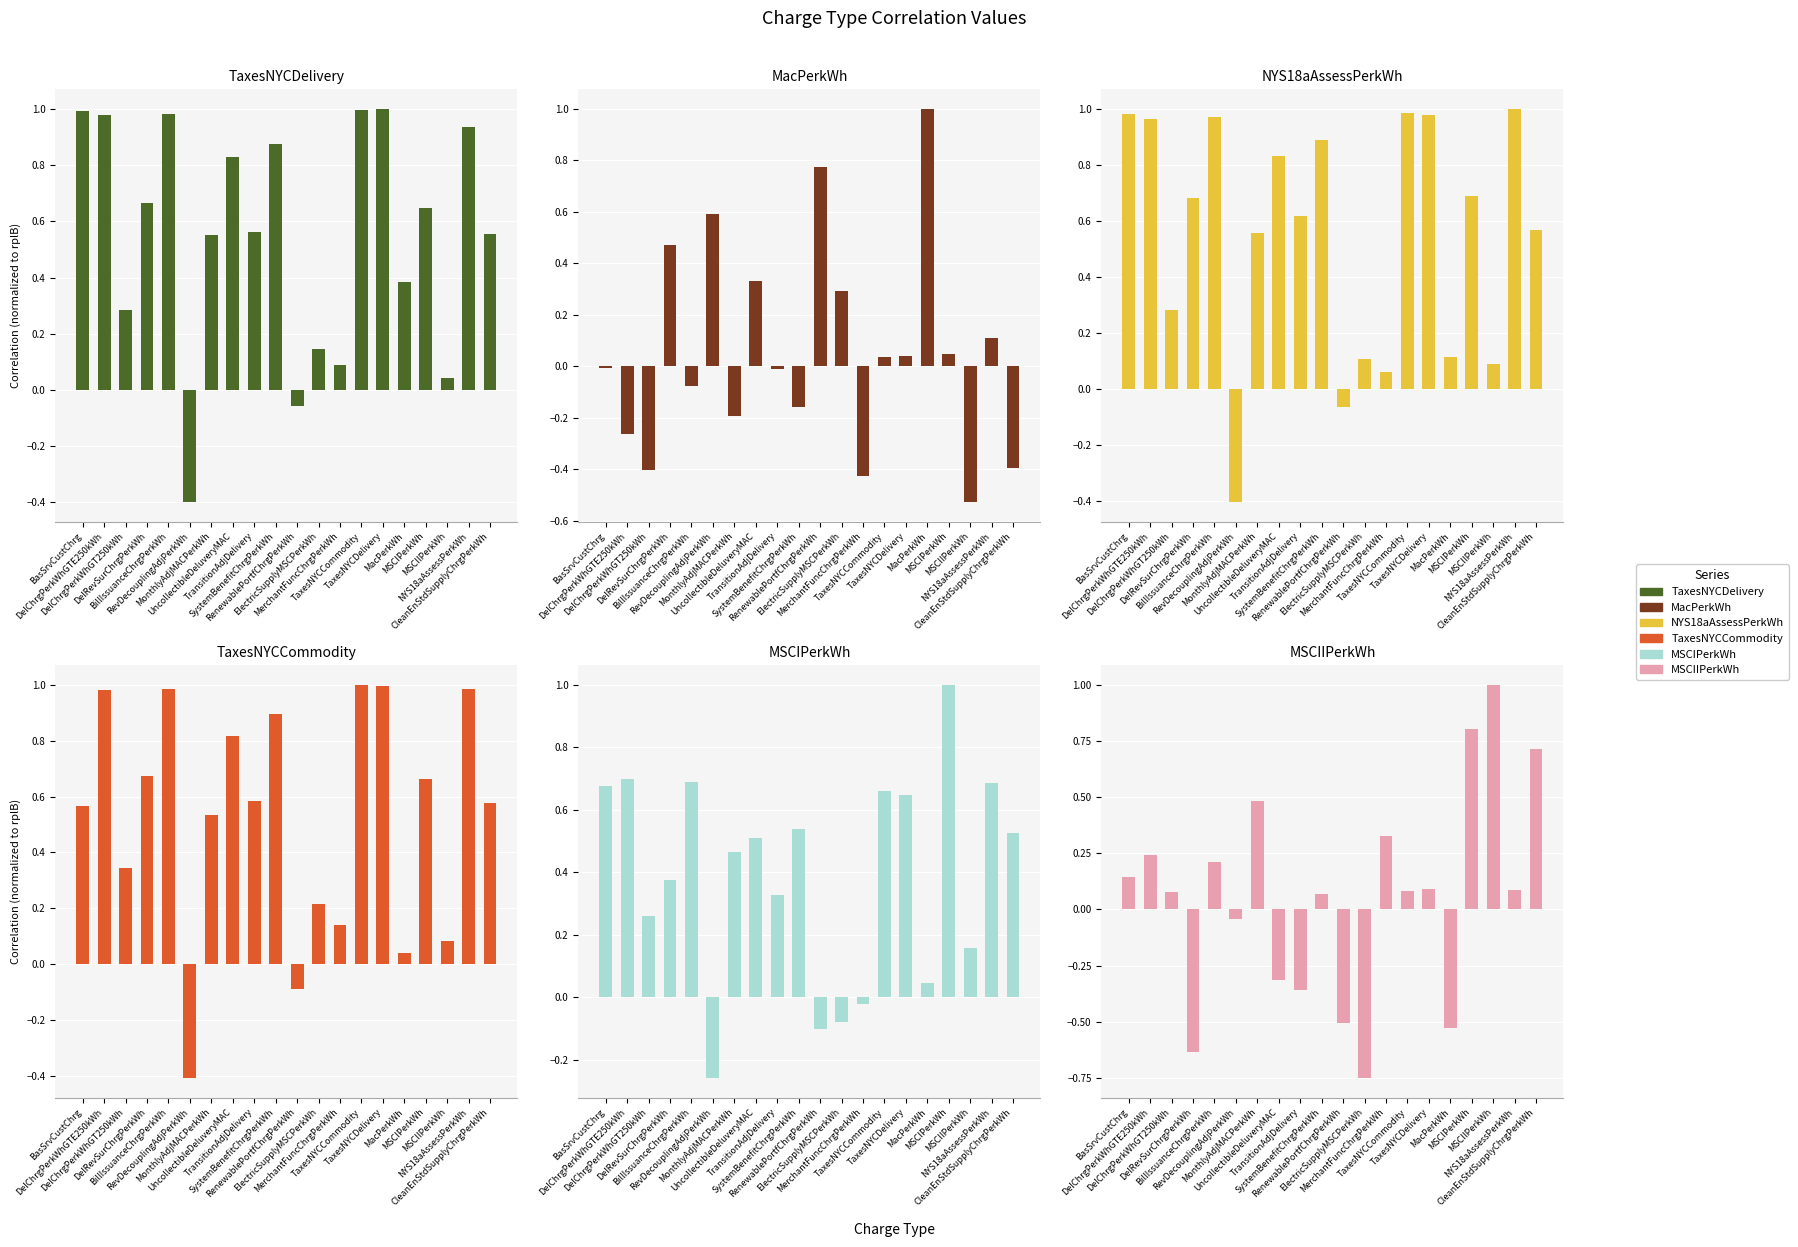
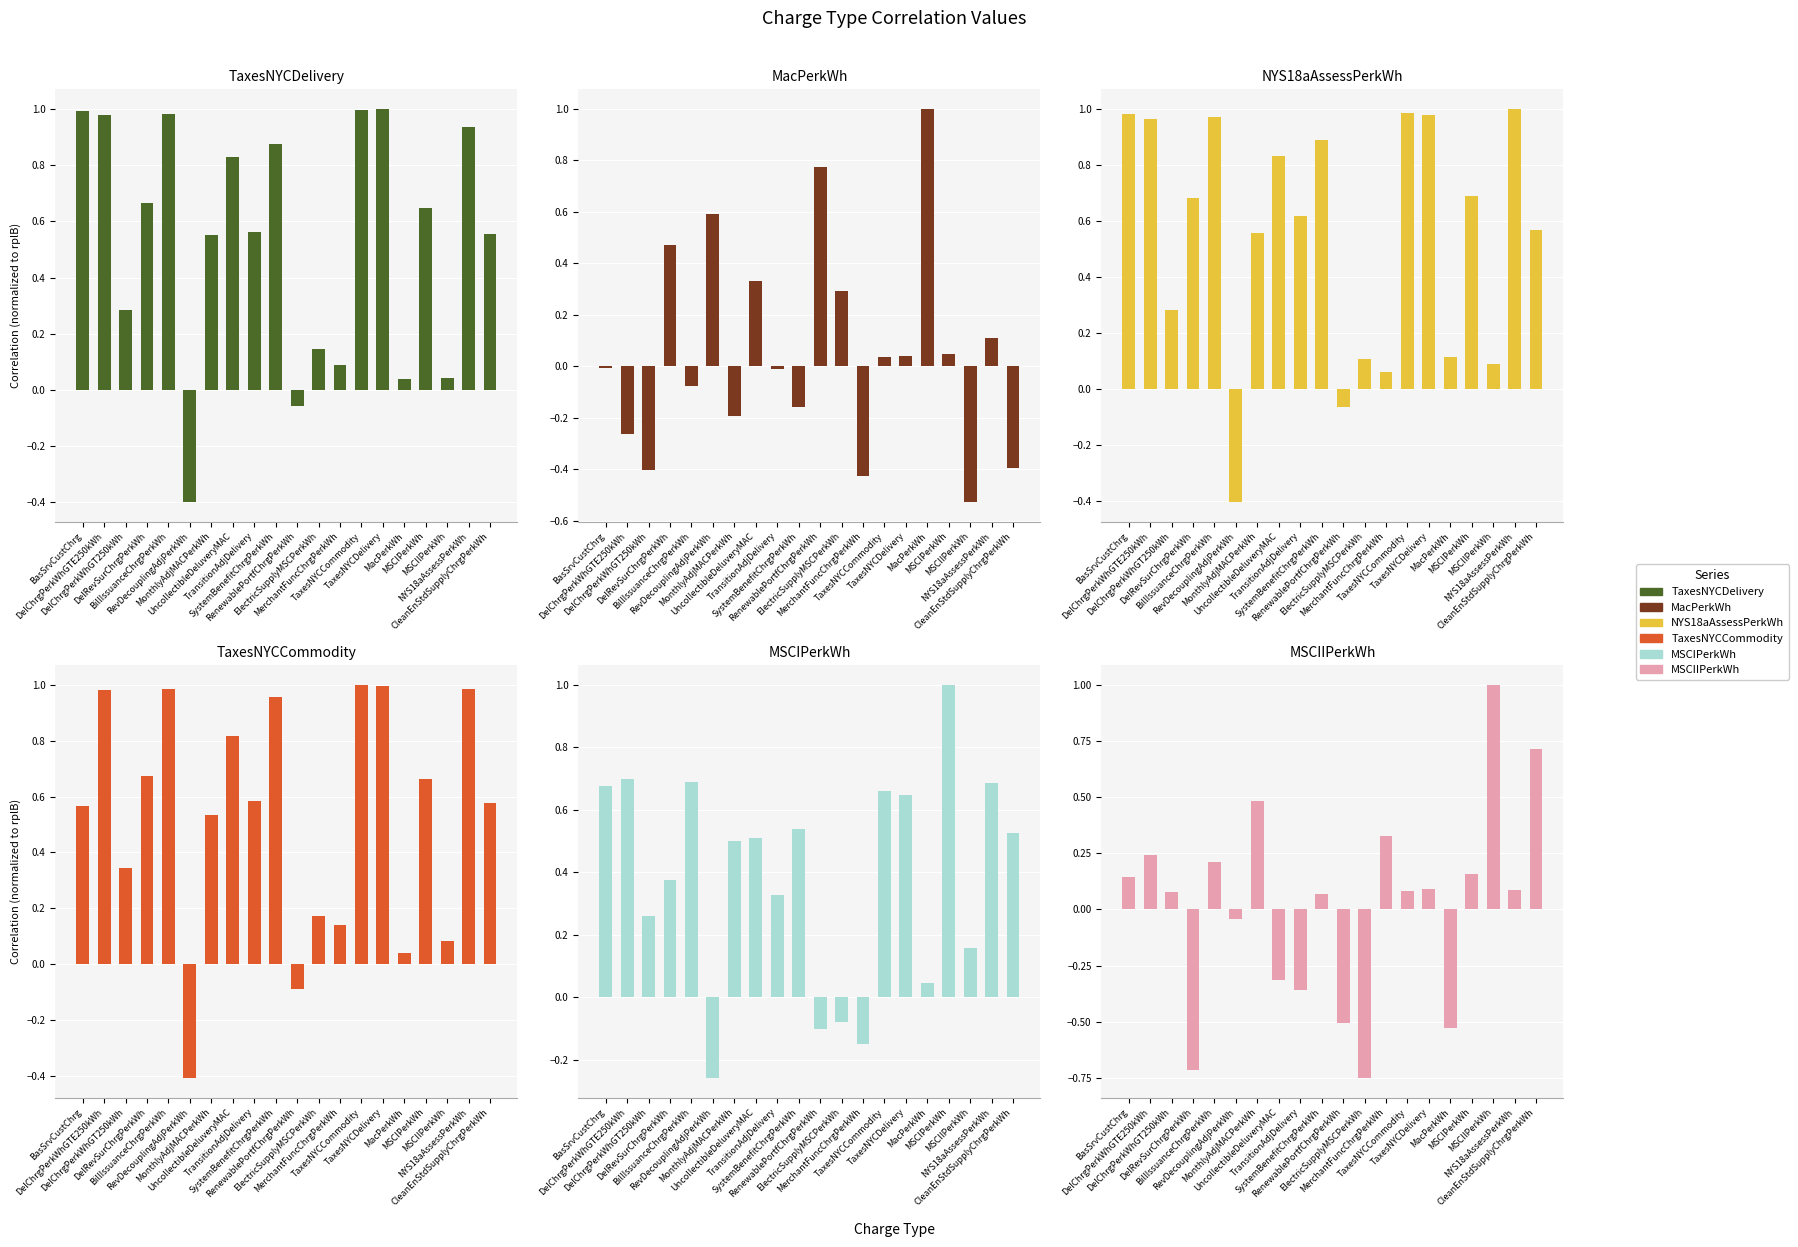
  {
    "TaxesNYCDelivery": {
      "BasSrvCustChrg": 0.99,
      "DelChrgPerkWhGTE250kWh": 0.98,
      "DelChrgPerkWhGT250kWh": 0.28,
      "DelRevSurChrgPerkWh": 0.66,
      "BillIssuanceChrgPerkWh": 0.98,
      "RevDecouplingAdjPerkWh": -0.40,
      "MonthlyAdjMACPerkWh": 0.55,
      "UncollectibleDeluveryMAC": 0.83,
      "TransitionAdjDelivery": 0.56,
      "SystemBenefitChrgPerkWh": 0.87,
      "RenewablePortfChrgPerkWh": -0.06,
      "ElectricSupplyMSCPerkWh": 0.15,
      "MerchantFuncChrgPerkWh": 0.09,
      "TaxesNYCCommodity": 1.00,
      "TaxesNYCDelivery": 1.00,
-     "MacPerkWh": 0.38,
+     "MacPerkWh": 0.04,
      "MSCIPerkWh": 0.65,
      "MSCIIPerkWh": 0.04,
      "NYS18aAssessPerkWh": 0.93,
      "CleanEnStdSupplyChrgPerkWh": 0.56
    },
    "MacPerkWh": {
      "DelChrgPerkWhGTE250kWh": -0.26,
      "DelChrgPerkWhGT250kWh": -0.40,
      "DelRevSurChrgPerkWh": 0.47,
      "BillIssuanceChrgPerkWh": -0.08,
      "RevDecouplingAdjPerkWh": 0.59,
      "MonthlyAdjMACPerkWh": -0.19,
      "UncollectibleDeluveryMAC": 0.33,
      "TransitionAdjDelivery": -0.01,
      "SystemBenefitChrgPerkWh": -0.16,
      "RenewablePortfChrgPerkWh": 0.77,
      "ElectricSupplyMSCPerkWh": 0.29,
      "MerchantFuncChrgPerkWh": -0.43,
      "TaxesNYCCommodity": 0.04,
      "TaxesNYCDelivery": 0.04,
      "MacPerkWh": 1.00,
      "MSCIPerkWh": 0.05,
      "MSCIIPerkWh": -0.53,
      "NYS18aAssessPerkWh": 0.11,
      "CleanEnStdSupplyChrgPerkWh": -0.40
    },
    "NYS18aAssessPerkWh": {
      "BasSrvCustChrg": 0.98,
      "DelChrgPerkWhGTE250kWh": 0.96,
      "DelChrgPerkWhGT250kWh": 0.28,
      "DelRevSurChrgPerkWh": 0.68,
      "BillIssuanceChrgPerkWh": 0.97,
      "RevDecouplingAdjPerkWh": -0.41,
      "MonthlyAdjMACPerkWh": 0.56,
      "UncollectibleDeluveryMAC": 0.83,
      "TransitionAdjDelivery": 0.62,
      "SystemBenefitChrgPerkWh": 0.89,
      "RenewablePortfChrgPerkWh": -0.07,
      "ElectricSupplyMSCPerkWh": 0.10,
      "MerchantFuncChrgPerkWh": 0.06,
      "TaxesNYCCommodity": 0.99,
      "TaxesNYCDelivery": 0.98,
      "MacPerkWh": 0.11,
      "MSCIPerkWh": 0.69,
      "MSCIIPerkWh": 0.09,
      "NYS18aAssessPerkWh": 1.00,
      "CleanEnStdSupplyChrgPerkWh": 0.57
    },
    "TaxesNYCCommodity": {
      "BasSrvCustChrg": 0.57,
      "DelChrgPerkWhGTE250kWh": 0.98,
      "DelChrgPerkWhGT250kWh": 0.34,
      "DelRevSurChrgPerkWh": 0.68,
      "BillIssuanceChrgPerkWh": 0.99,
      "RevDecouplingAdjPerkWh": -0.41,
      "MonthlyAdjMACPerkWh": 0.53,
      "UncollectibleDeluveryMAC": 0.82,
      "TransitionAdjDelivery": 0.58,
-     "SystemBenefitChrgPerkWh": 0.89,
+     "SystemBenefitChrgPerkWh": 0.96,
      "RenewablePortfChrgPerkWh": -0.09,
-     "ElectricSupplyMSCPerkWh": 0.22,
+     "ElectricSupplyMSCPerkWh": 0.17,
      "MerchantFuncChrgPerkWh": 0.14,
      "TaxesNYCCommodity": 1.00,
      "TaxesNYCDelivery": 1.00,
      "MacPerkWh": 0.04,
      "MSCIPerkWh": 0.66,
      "MSCIIPerkWh": 0.08,
      "NYS18aAssessPerkWh": 0.99,
      "CleanEnStdSupplyChrgPerkWh": 0.58
    },
    "MSCIPerkWh": {
      "BasSrvCustChrg": 0.68,
      "DelChrgPerkWhGTE250kWh": 0.70,
      "DelChrgPerkWhGT250kWh": 0.26,
      "DelRevSurChrgPerkWh": 0.38,
      "BillIssuanceChrgPerkWh": 0.69,
      "RevDecouplingAdjPerkWh": -0.26,
-     "MonthlyAdjMACPerkWh": 0.47,
+     "MonthlyAdjMACPerkWh": 0.50,
      "UncollectibleDeluveryMAC": 0.51,
      "TransitionAdjDelivery": 0.33,
      "SystemBenefitChrgPerkWh": 0.54,
      "RenewablePortfChrgPerkWh": -0.10,
      "ElectricSupplyMSCPerkWh": -0.08,
-     "MerchantFuncChrgPerkWh": -0.02,
+     "MerchantFuncChrgPerkWh": -0.15,
      "TaxesNYCCommodity": 0.66,
      "TaxesNYCDelivery": 0.65,
      "MacPerkWh": 0.05,
      "MSCIPerkWh": 1.00,
      "MSCIIPerkWh": 0.16,
      "NYS18aAssessPerkWh": 0.69,
      "CleanEnStdSupplyChrgPerkWh": 0.52
    },
    "MSCIIPerkWh": {
      "BasSrvCustChrg": 0.14,
      "DelChrgPerkWhGTE250kWh": 0.24,
      "DelChrgPerkWhGT250kWh": 0.08,
-     "DelRevSurChrgPerkWh": -0.64,
+     "DelRevSurChrgPerkWh": -0.71,
      "BillIssuanceChrgPerkWh": 0.21,
      "RevDecouplingAdjPerkWh": -0.04,
      "MonthlyAdjMACPerkWh": 0.48,
      "UncollectibleDeluveryMAC": -0.31,
      "TransitionAdjDelivery": -0.36,
      "SystemBenefitChrgPerkWh": 0.07,
      "RenewablePortfChrgPerkWh": -0.50,
      "ElectricSupplyMSCPerkWh": -0.75,
      "MerchantFuncChrgPerkWh": 0.33,
      "TaxesNYCCommodity": 0.08,
      "TaxesNYCDelivery": 0.09,
      "MacPerkWh": -0.53,
-     "MSCIPerkWh": 0.80,
+     "MSCIPerkWh": 0.16,
      "MSCIIPerkWh": 1.00,
      "NYS18aAssessPerkWh": 0.09,
      "CleanEnStdSupplyChrgPerkWh": 0.72
    }
  }
